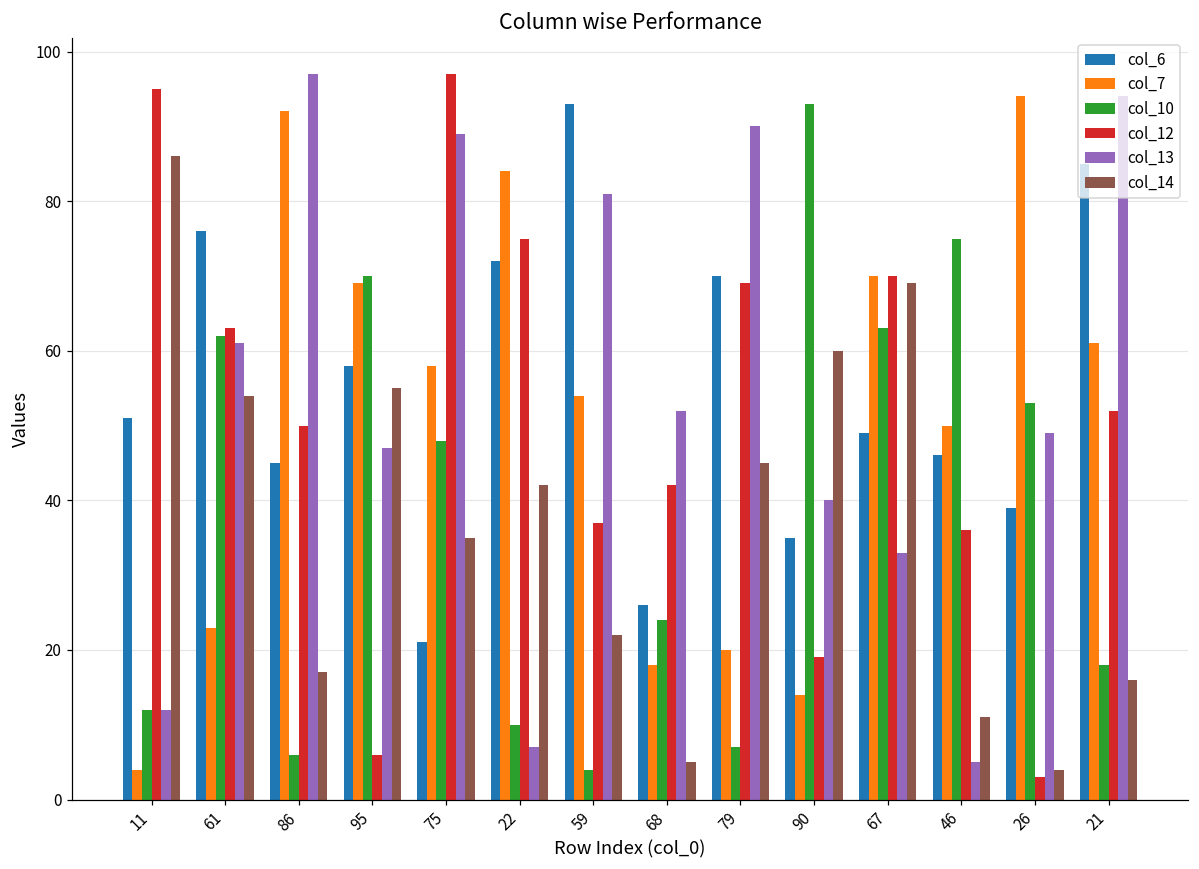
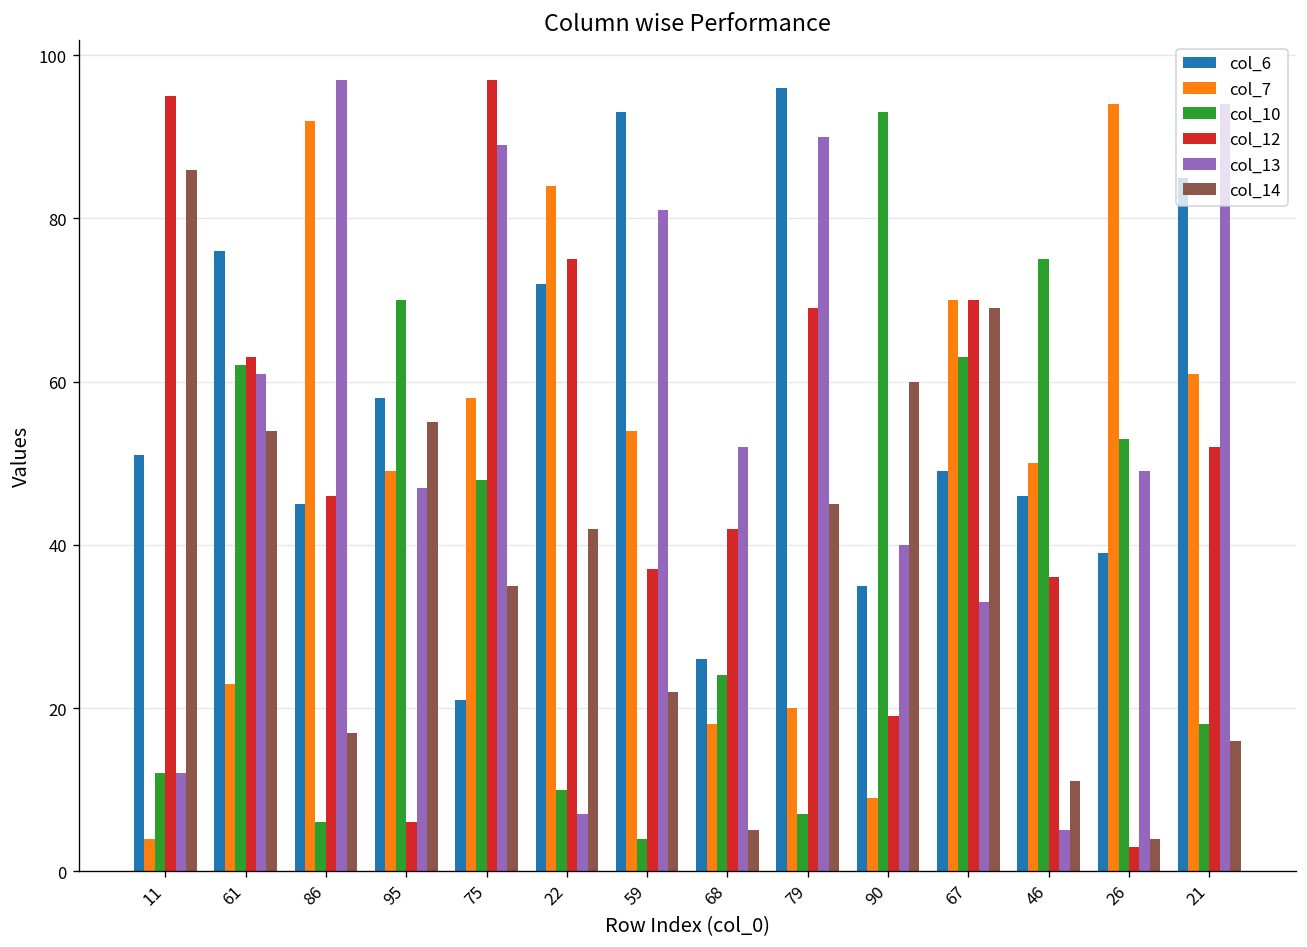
  {
    "col_6": {
      "11": 51,
      "61": 76,
      "86": 45,
      "95": 58,
      "75": 21,
      "22": 72,
      "59": 93,
      "68": 26,
-     "79": 70,
+     "79": 96,
      "90": 35,
      "67": 49,
      "46": 46,
      "26": 39
    },
    "col_7": {
      "11": 4,
      "61": 23,
      "86": 92,
-     "95": 69,
+     "95": 49,
      "75": 58,
      "22": 84,
      "59": 54,
      "68": 18,
      "79": 20,
-     "90": 14,
+     "90": 9,
      "67": 70,
      "46": 50,
      "26": 94,
      "21": 61
    },
    "col_10": {
      "11": 12,
      "61": 62,
      "86": 6,
      "95": 70,
      "75": 48,
      "22": 10,
      "59": 4,
      "68": 24,
      "79": 7,
      "90": 93,
      "67": 63,
      "46": 75,
      "26": 53,
      "21": 18
    },
    "col_12": {
      "11": 95,
      "61": 63,
-     "86": 50,
+     "86": 46,
      "95": 6,
      "75": 97,
      "22": 75,
      "59": 37,
      "68": 42,
      "79": 69,
      "90": 19,
      "67": 70,
      "46": 36,
      "26": 3,
      "21": 52
    },
    "col_13": {
      "11": 12,
      "61": 61,
      "86": 97,
      "95": 47,
      "75": 89,
      "22": 7,
      "59": 81,
      "68": 52,
      "79": 90,
      "90": 40,
      "67": 33,
      "46": 5,
      "26": 49
    },
    "col_14": {
      "11": 86,
      "61": 54,
      "86": 17,
      "95": 55,
      "75": 35,
      "22": 42,
      "59": 22,
      "68": 5,
      "79": 45,
      "90": 60,
      "67": 69,
      "46": 11,
      "26": 4,
      "21": 16
    }
  }
